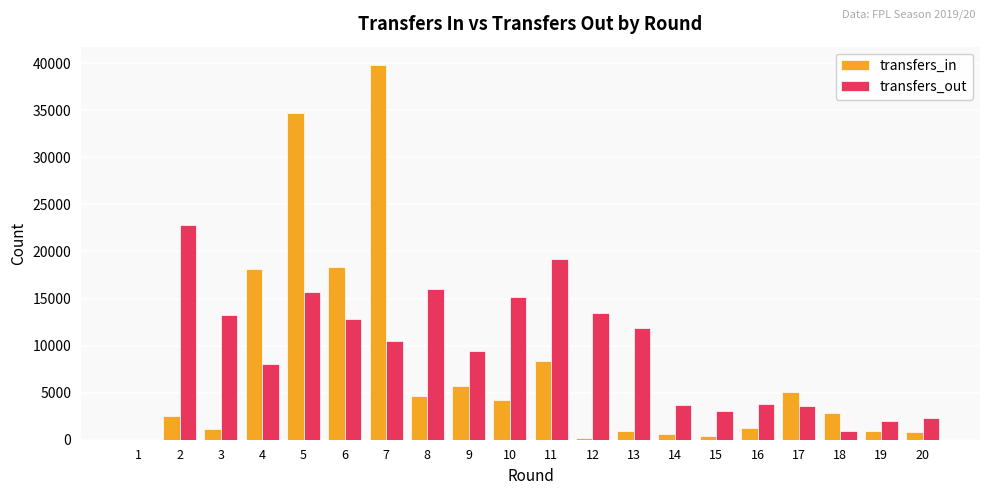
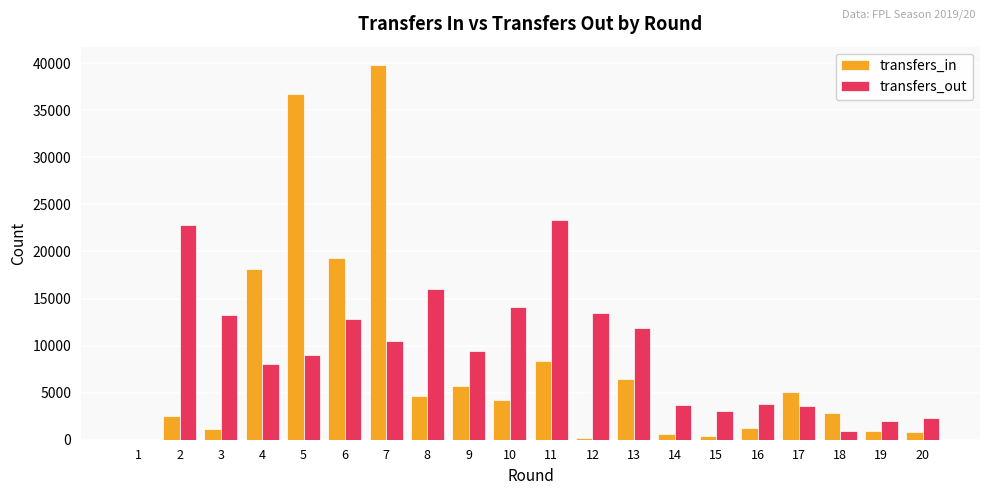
  {
    "transfers_in": {
      "1": 0,
      "2": 3000,
      "3": 1000,
      "4": 18000,
-     "5": 35000,
-     "6": 18000,
+     "5": 37000,
+     "6": 19000,
      "7": 40000,
      "8": 5000,
      "9": 6000,
      "10": 4000,
      "11": 8000,
-     "13": 1000,
+     "13": 6000,
      "14": 1000,
      "15": 0,
      "16": 1000,
      "17": 5000,
      "18": 3000,
      "19": 1000,
      "20": 1000
    },
    "transfers_out": {
      "1": 0,
      "2": 23000,
      "3": 13000,
      "4": 8000,
-     "5": 16000,
+     "5": 9000,
      "6": 13000,
      "7": 10000,
      "8": 16000,
      "9": 9000,
-     "10": 15000,
-     "11": 19000,
+     "10": 14000,
+     "11": 23000,
      "12": 13000,
      "13": 12000,
      "14": 4000,
      "15": 3000,
      "16": 4000,
      "17": 4000,
      "18": 1000,
      "19": 2000,
      "20": 2000
    }
  }
